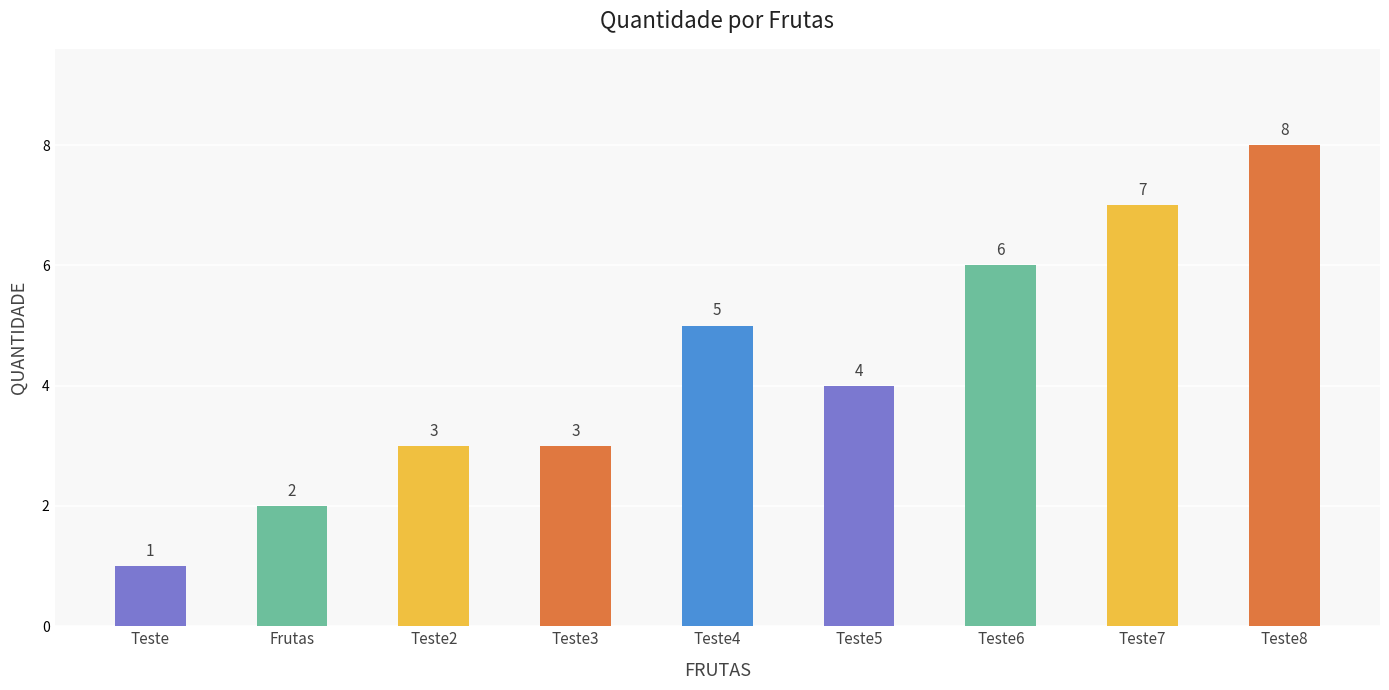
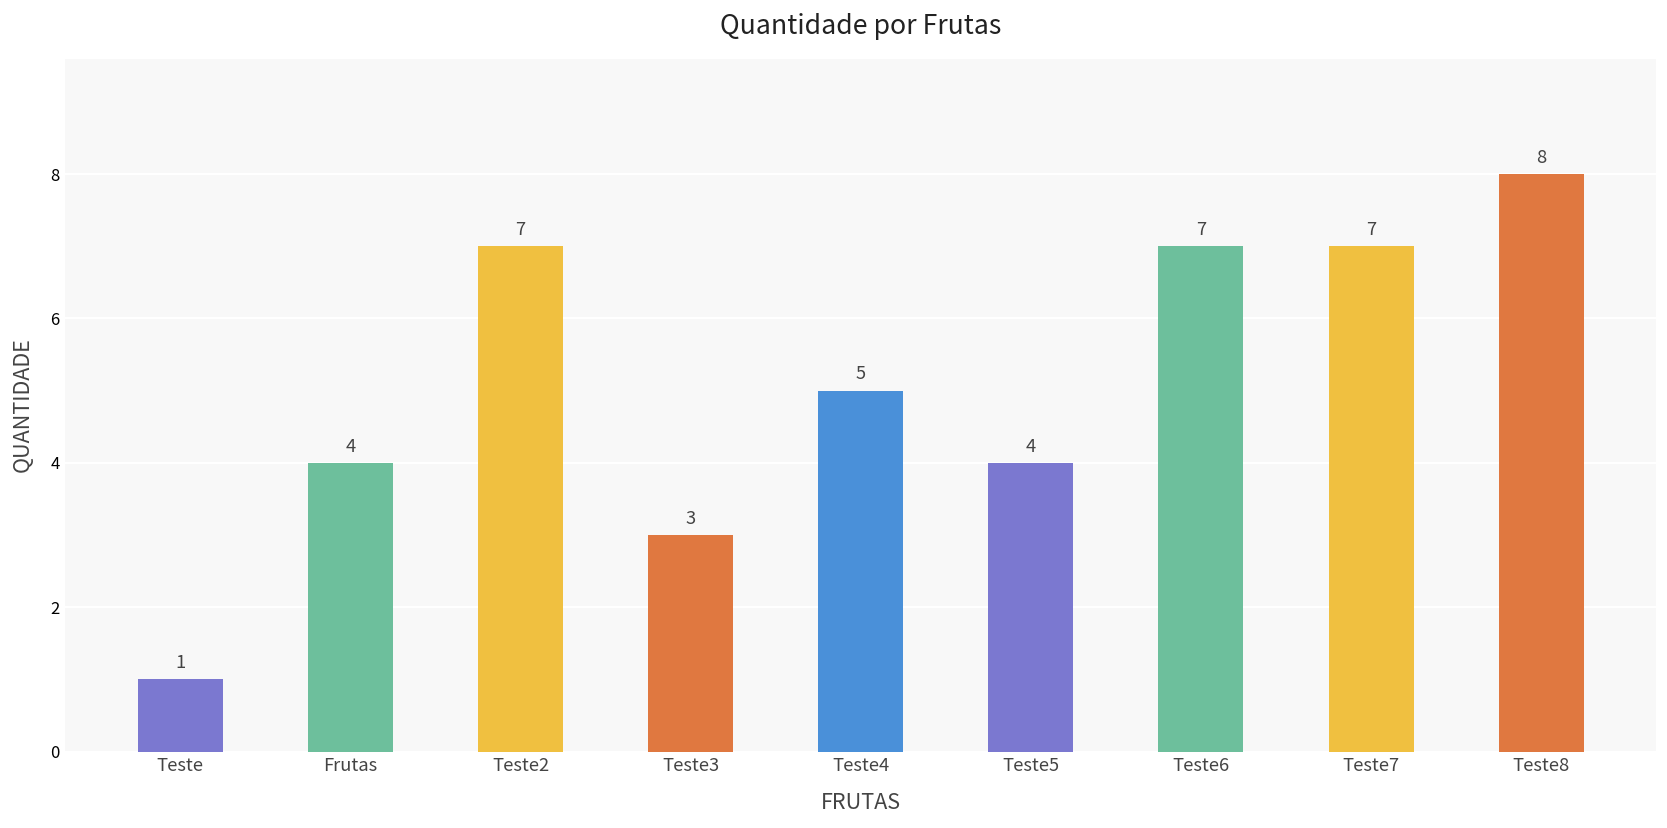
  {
    "Teste": 1,
-   "Frutas": 2,
-   "Teste2": 3,
+   "Frutas": 4,
+   "Teste2": 7,
    "Teste3": 3,
    "Teste4": 5,
    "Teste5": 4,
-   "Teste6": 6,
+   "Teste6": 7,
    "Teste7": 7,
    "Teste8": 8
  }
